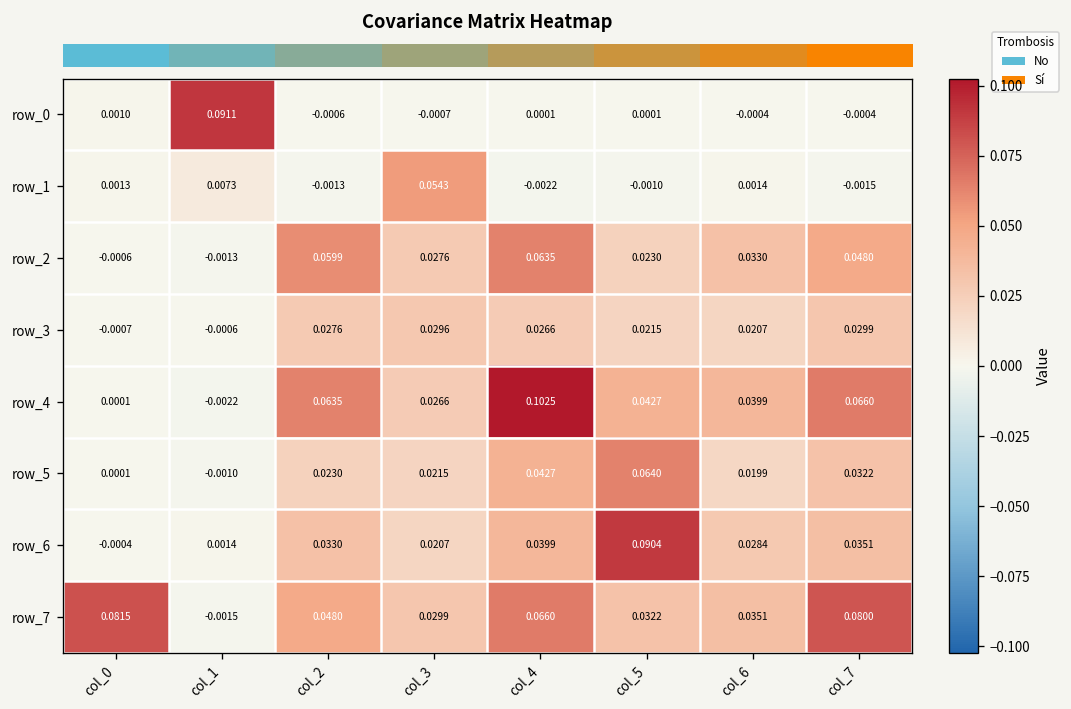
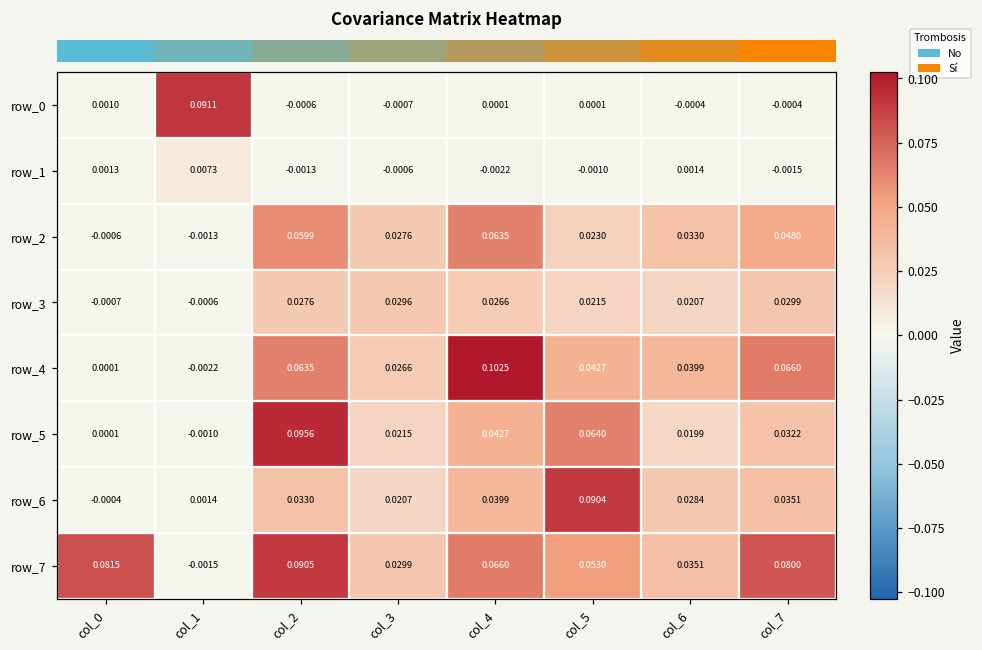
  {
    "row_0": {
      "col_0": 0.0010,
      "col_1": 0.0911,
      "col_2": -0.0006,
      "col_3": -0.0007,
      "col_4": 0.0001,
      "col_5": 0.0001,
      "col_6": -0.0004,
      "col_7": -0.0004
    },
    "row_1": {
      "col_0": 0.0013,
      "col_1": 0.0073,
      "col_2": -0.0013,
-     "col_3": 0.0543,
+     "col_3": -0.0006,
      "col_4": -0.0022,
      "col_5": -0.0010,
      "col_6": 0.0014,
      "col_7": -0.0015
    },
    "row_2": {
      "col_0": -0.0006,
      "col_1": -0.0013,
      "col_2": 0.0599,
      "col_3": 0.0276,
      "col_4": 0.0635,
      "col_5": 0.0230,
      "col_6": 0.0330,
      "col_7": 0.0480
    },
    "row_3": {
      "col_0": -0.0007,
      "col_1": -0.0006,
      "col_2": 0.0276,
      "col_3": 0.0296,
      "col_4": 0.0266,
      "col_5": 0.0215,
      "col_6": 0.0207,
      "col_7": 0.0299
    },
    "row_4": {
      "col_0": 0.0001,
      "col_1": -0.0022,
      "col_2": 0.0635,
      "col_3": 0.0266,
      "col_4": 0.1025,
      "col_5": 0.0427,
      "col_6": 0.0399,
      "col_7": 0.0660
    },
    "row_5": {
      "col_0": 0.0001,
      "col_1": -0.0010,
-     "col_2": 0.0230,
+     "col_2": 0.0956,
      "col_3": 0.0215,
      "col_4": 0.0427,
      "col_5": 0.0640,
      "col_6": 0.0199,
      "col_7": 0.0322
    },
    "row_6": {
      "col_0": -0.0004,
      "col_1": 0.0014,
      "col_2": 0.0330,
      "col_3": 0.0207,
      "col_4": 0.0399,
      "col_5": 0.0904,
      "col_6": 0.0284,
      "col_7": 0.0351
    },
    "row_7": {
      "col_0": 0.0815,
      "col_1": -0.0015,
-     "col_2": 0.0480,
+     "col_2": 0.0905,
      "col_3": 0.0299,
      "col_4": 0.0660,
-     "col_5": 0.0322,
+     "col_5": 0.0530,
      "col_6": 0.0351,
      "col_7": 0.0800
    }
  }
